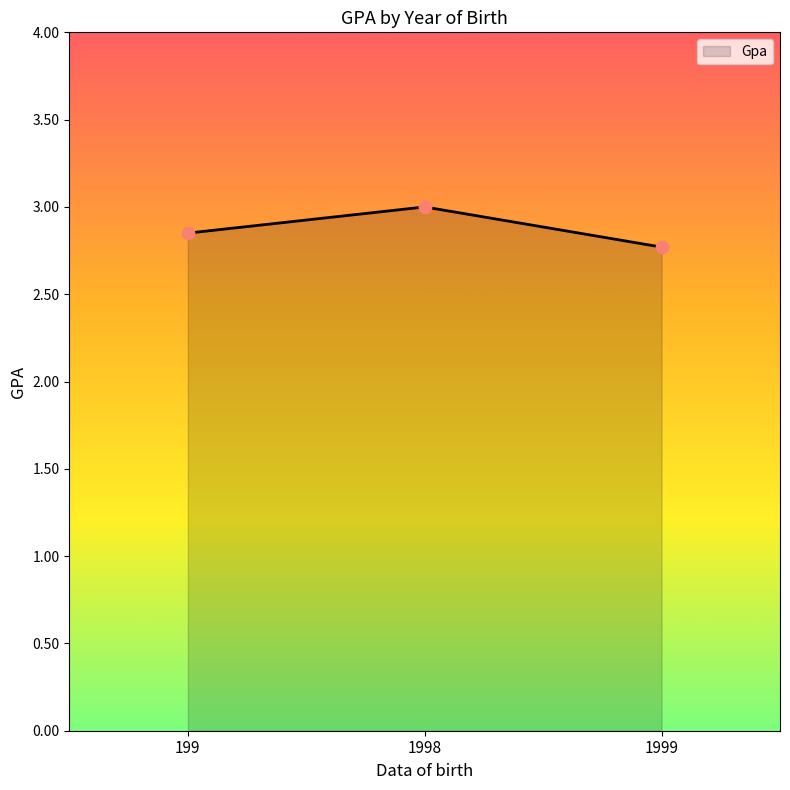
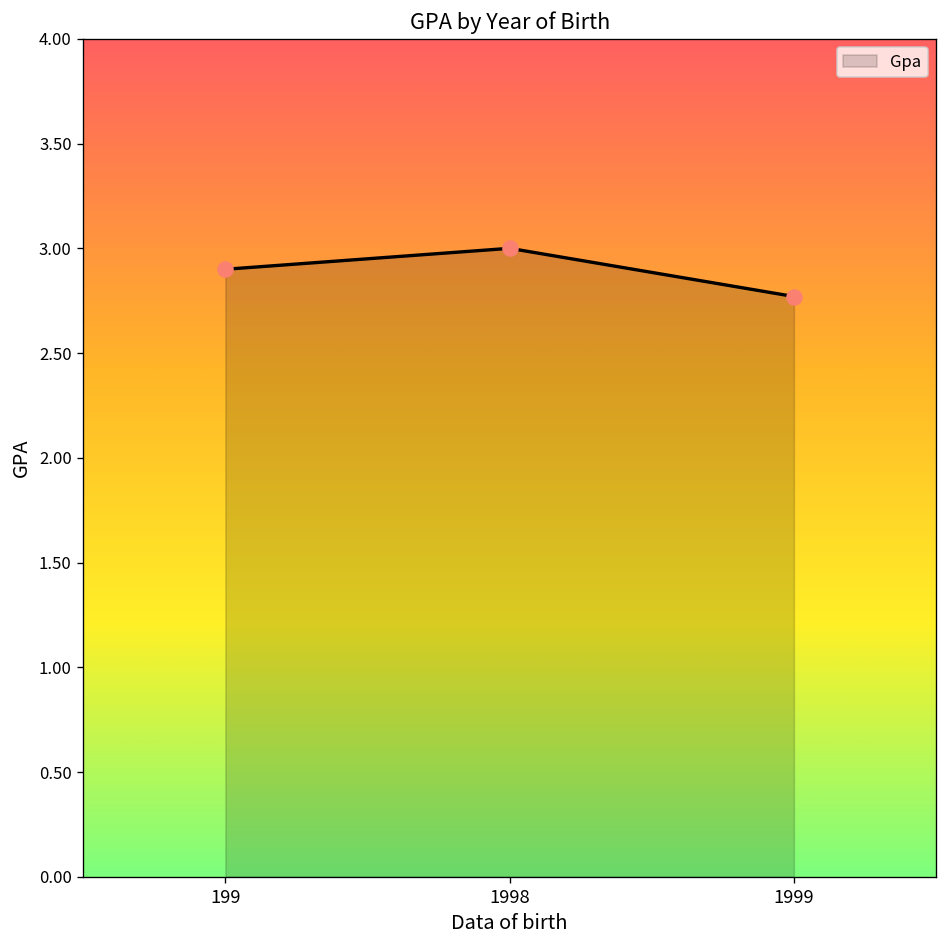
  {
-   "199": 2.85,
+   "199": 2.90,
    "1998": 3.00,
    "1999": 2.77
  }
